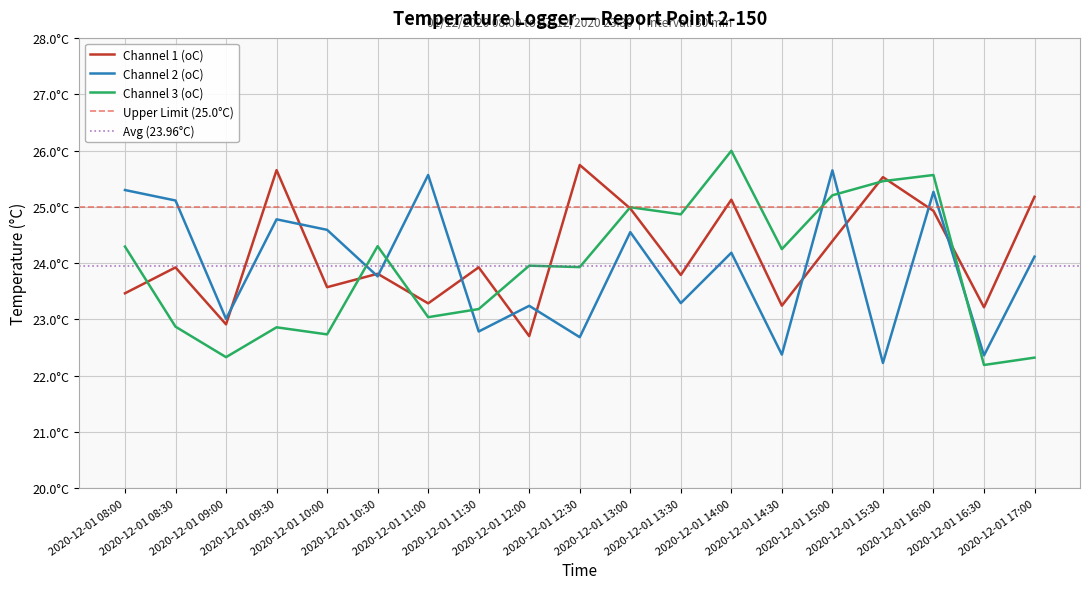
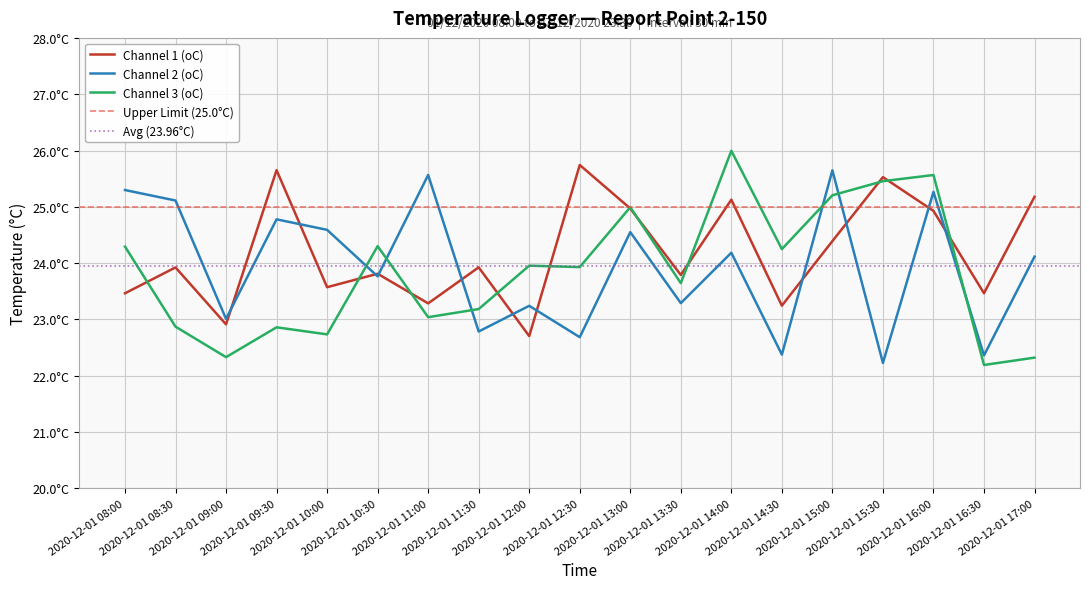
  {
    "Channel 1 (oC)": {
      "2020-12-01 08:00": "23.5°C",
      "2020-12-01 08:30": "23.9°C",
      "2020-12-01 09:00": "22.9°C",
      "2020-12-01 09:30": "25.7°C",
      "2020-12-01 10:00": "23.6°C",
      "2020-12-01 10:30": "23.8°C",
      "2020-12-01 11:00": "23.3°C",
      "2020-12-01 11:30": "23.9°C",
      "2020-12-01 12:00": "22.7°C",
      "2020-12-01 12:30": "25.7°C",
      "2020-12-01 13:30": "23.8°C",
      "2020-12-01 14:00": "25.1°C",
      "2020-12-01 14:30": "23.2°C",
      "2020-12-01 15:00": "24.4°C",
      "2020-12-01 15:30": "25.5°C",
      "2020-12-01 16:00": "24.9°C",
-     "2020-12-01 16:30": "23.2°C",
+     "2020-12-01 16:30": "23.5°C",
      "2020-12-01 17:00": "25.2°C"
    },
    "Channel 2 (oC)": {
      "2020-12-01 08:00": "25.3°C",
      "2020-12-01 08:30": "25.1°C",
      "2020-12-01 09:00": "23.0°C",
      "2020-12-01 09:30": "24.8°C",
      "2020-12-01 10:00": "24.6°C",
      "2020-12-01 10:30": "23.8°C",
      "2020-12-01 11:00": "25.6°C",
      "2020-12-01 11:30": "22.8°C",
      "2020-12-01 12:00": "23.2°C",
      "2020-12-01 12:30": "22.7°C",
      "2020-12-01 13:00": "24.6°C",
      "2020-12-01 13:30": "23.3°C",
      "2020-12-01 14:00": "24.2°C",
      "2020-12-01 14:30": "22.4°C",
      "2020-12-01 15:00": "25.6°C",
      "2020-12-01 15:30": "22.2°C",
      "2020-12-01 16:00": "25.3°C",
      "2020-12-01 16:30": "22.4°C",
      "2020-12-01 17:00": "24.1°C"
    },
    "Channel 3 (oC)": {
      "2020-12-01 08:00": "24.3°C",
      "2020-12-01 08:30": "22.9°C",
      "2020-12-01 09:00": "22.3°C",
      "2020-12-01 09:30": "22.9°C",
      "2020-12-01 10:00": "22.7°C",
      "2020-12-01 10:30": "24.3°C",
      "2020-12-01 11:00": "23.0°C",
      "2020-12-01 11:30": "23.2°C",
      "2020-12-01 12:00": "24.0°C",
      "2020-12-01 12:30": "23.9°C",
-     "2020-12-01 13:30": "24.9°C",
+     "2020-12-01 13:30": "23.6°C",
      "2020-12-01 14:00": "26.0°C",
      "2020-12-01 14:30": "24.2°C",
      "2020-12-01 15:00": "25.2°C",
      "2020-12-01 15:30": "25.5°C",
      "2020-12-01 16:00": "25.6°C",
      "2020-12-01 16:30": "22.2°C",
      "2020-12-01 17:00": "22.3°C"
    }
  }
